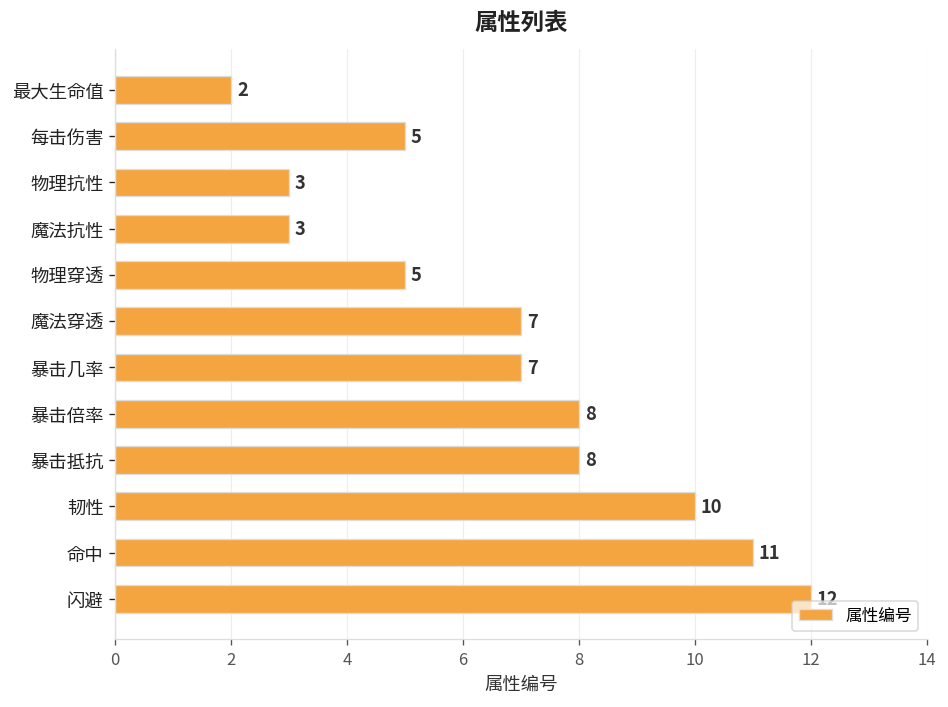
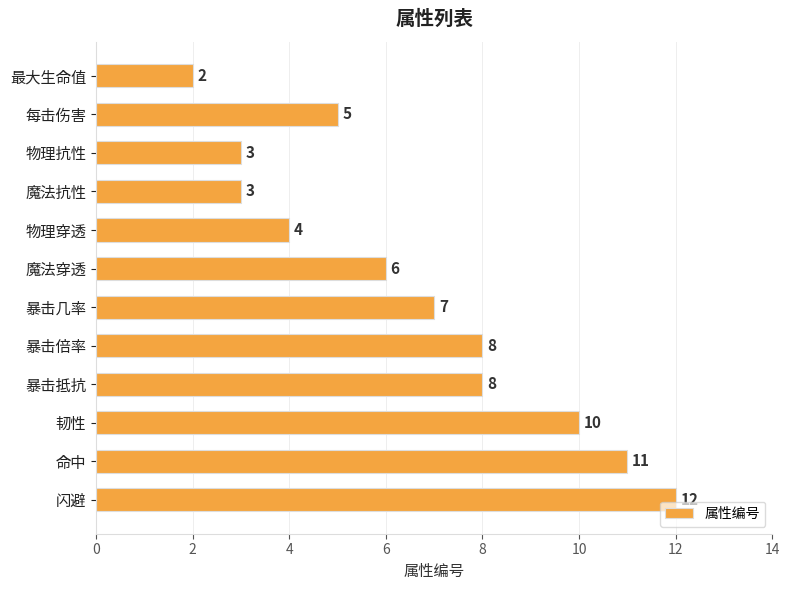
  {
    "最大生命值": 2,
    "每击伤害": 5,
    "物理抗性": 3,
    "魔法抗性": 3,
-   "物理穿透": 5,
-   "魔法穿透": 7,
+   "物理穿透": 4,
+   "魔法穿透": 6,
    "暴击几率": 7,
    "暴击倍率": 8,
    "暴击抵抗": 8,
    "韧性": 10,
    "命中": 11
  }
